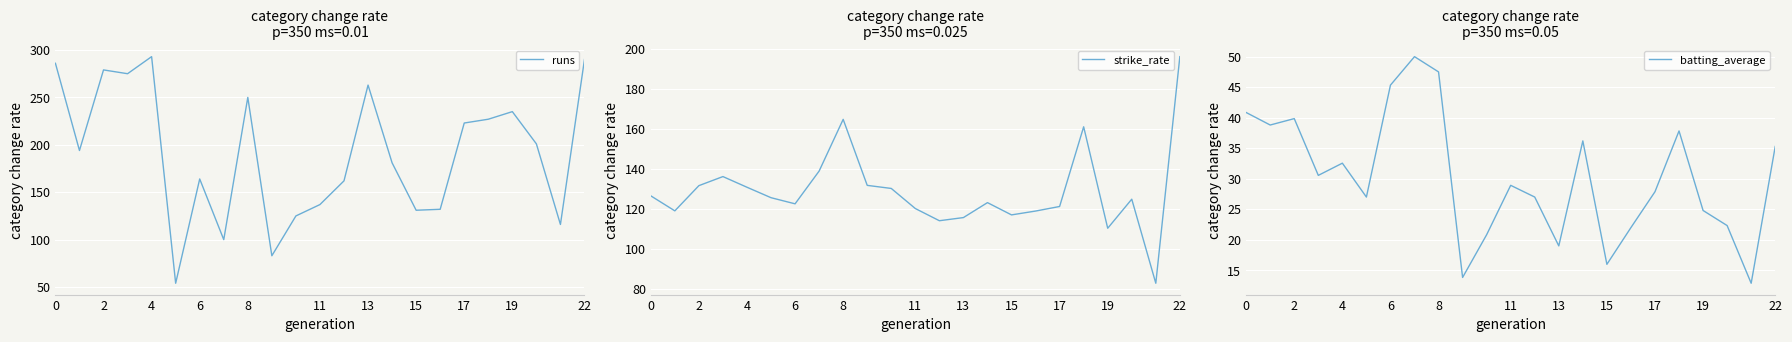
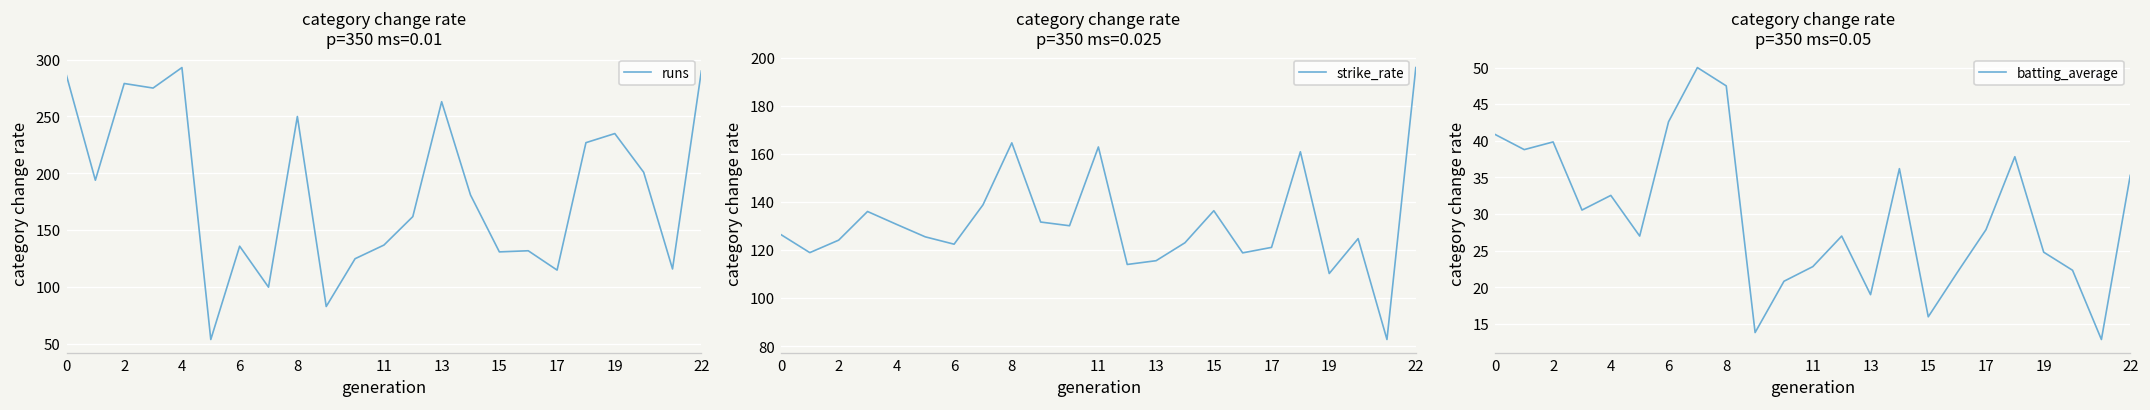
  {
    "category change rate p=350 ms=0.01": {
      "0": 290,
      "2": 280,
      "4": 290,
-     "6": 160,
+     "6": 140,
      "8": 250,
      "11": 140,
      "13": 260,
      "15": 130,
-     "17": 220,
+     "17": 120,
      "19": 240,
      "22": 290
    },
    "category change rate p=350 ms=0.025": {
      "0": 127,
-     "2": 132,
+     "2": 124,
      "4": 131,
      "6": 123,
      "8": 165,
-     "11": 120,
+     "11": 163,
      "13": 116,
-     "15": 117,
+     "15": 136,
      "17": 121,
      "19": 110,
      "22": 196
    },
    "category change rate p=350 ms=0.05": {
      "0": 41,
      "2": 40,
      "4": 33,
-     "6": 45,
+     "6": 43,
      "8": 48,
-     "11": 29,
+     "11": 23,
      "13": 19,
      "15": 16,
      "17": 28,
      "19": 25,
      "22": 35
    }
  }
